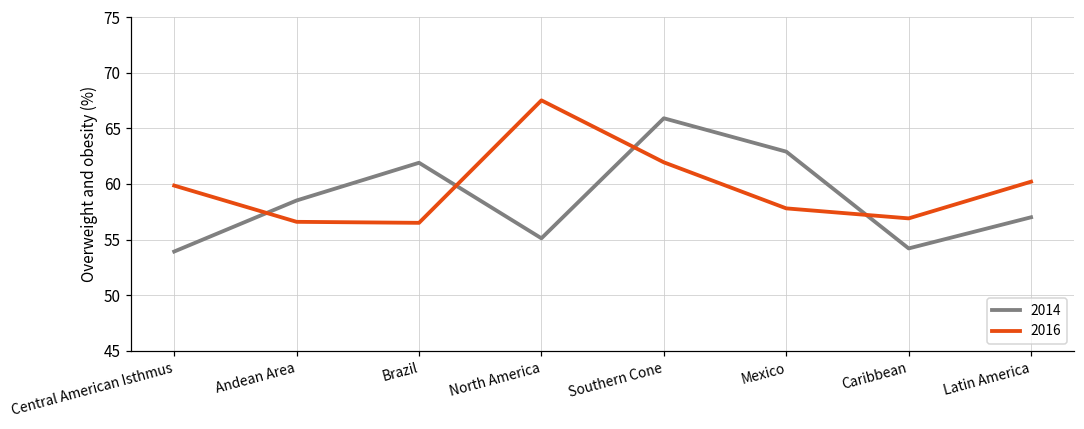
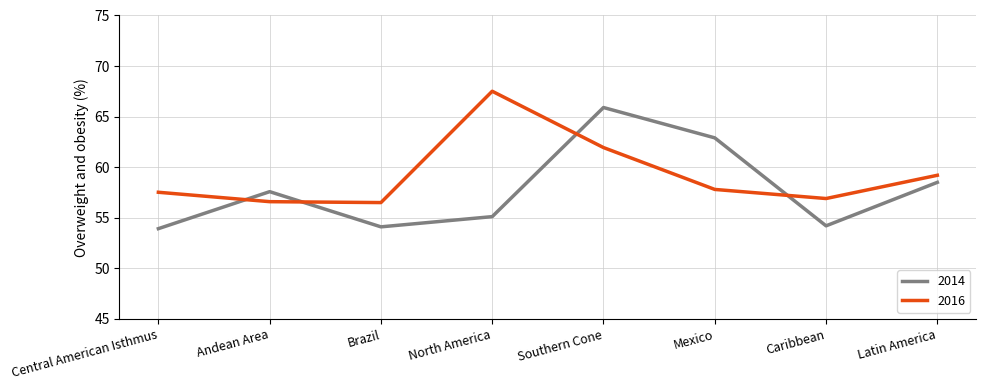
  {
    "2014": {
      "Central American Isthmus": 53.9,
-     "Andean Area": 58.5,
-     "Brazil": 61.9,
+     "Andean Area": 57.6,
+     "Brazil": 54.1,
      "North America": 55.1,
      "Southern Cone": 65.9,
      "Mexico": 62.9,
      "Caribbean": 54.2,
-     "Latin America": 57.0
+     "Latin America": 58.5
    },
    "2016": {
-     "Central American Isthmus": 59.9,
+     "Central American Isthmus": 57.5,
      "Andean Area": 56.6,
      "Brazil": 56.5,
      "North America": 67.5,
      "Southern Cone": 61.9,
      "Mexico": 57.8,
      "Caribbean": 56.9,
-     "Latin America": 60.2
+     "Latin America": 59.2
    }
  }
